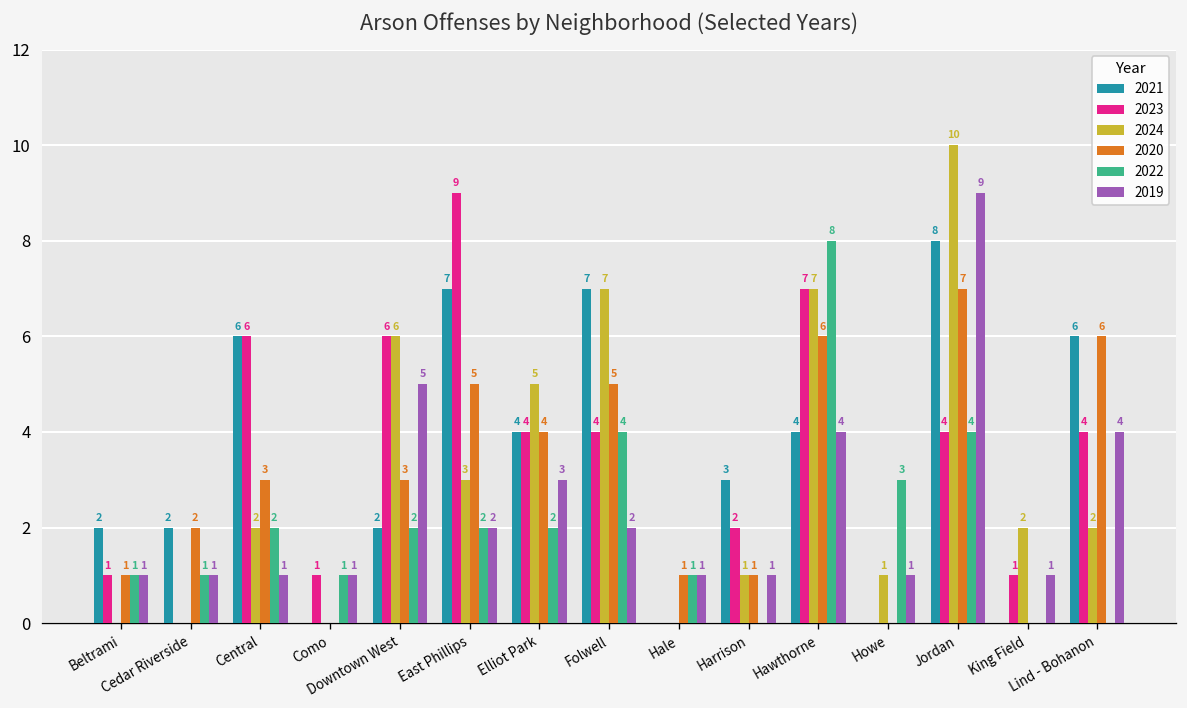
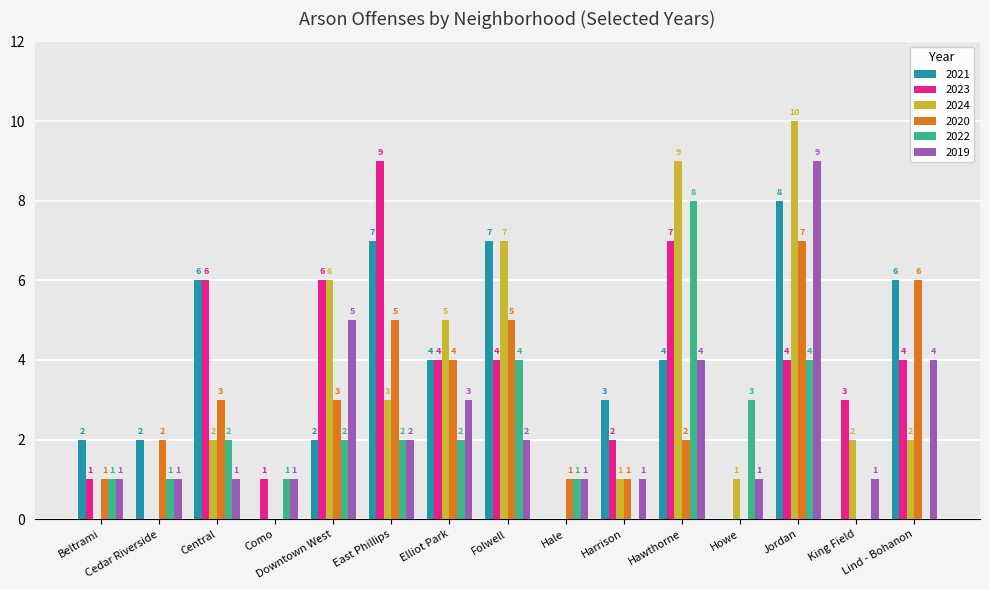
  {
    "2023": {
      "Beltrami": 1,
      "Central": 6,
      "Como": 1,
      "Downtown West": 6,
      "East Phillips": 9,
      "Elliot Park": 4,
      "Folwell": 4,
      "Harrison": 2,
      "Hawthorne": 7,
      "Jordan": 4,
-     "King Field": 1,
+     "King Field": 3,
      "Lind - Bohanon": 4
    },
    "2024": {
      "Central": 2,
      "Downtown West": 6,
      "East Phillips": 3,
      "Elliot Park": 5,
      "Folwell": 7,
      "Harrison": 1,
-     "Hawthorne": 7,
+     "Hawthorne": 9,
      "Howe": 1,
      "Jordan": 10,
      "King Field": 2,
      "Lind - Bohanon": 2
    },
    "2020": {
      "Beltrami": 1,
      "Cedar Riverside": 2,
      "Central": 3,
      "Downtown West": 3,
      "East Phillips": 5,
      "Elliot Park": 4,
      "Folwell": 5,
      "Hale": 1,
      "Harrison": 1,
-     "Hawthorne": 6,
+     "Hawthorne": 2,
      "Jordan": 7,
      "Lind - Bohanon": 6
    },
    "2019": {
      "Beltrami": 1,
      "Cedar Riverside": 1,
      "Central": 1,
      "Como": 1,
      "Downtown West": 5,
      "East Phillips": 2,
      "Elliot Park": 3,
      "Folwell": 2,
      "Hale": 1,
      "Harrison": 1,
      "Hawthorne": 4,
      "Howe": 1,
      "Jordan": 9,
      "King Field": 1,
      "Lind - Bohanon": 4
    }
  }
